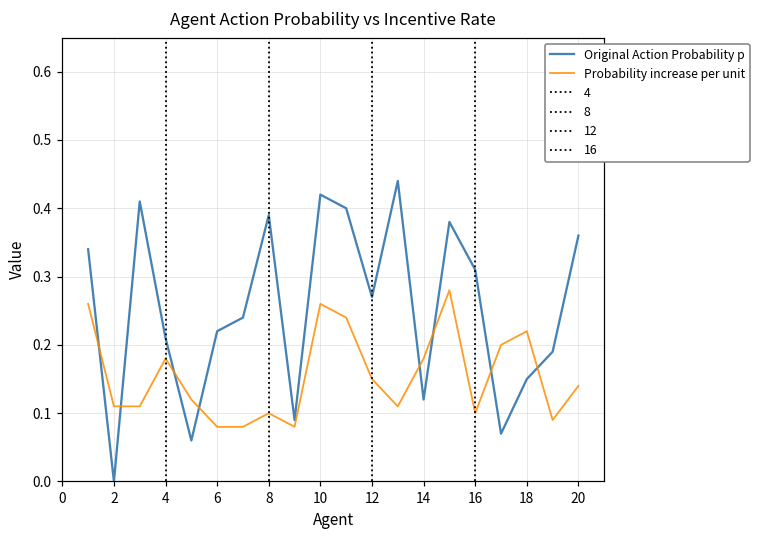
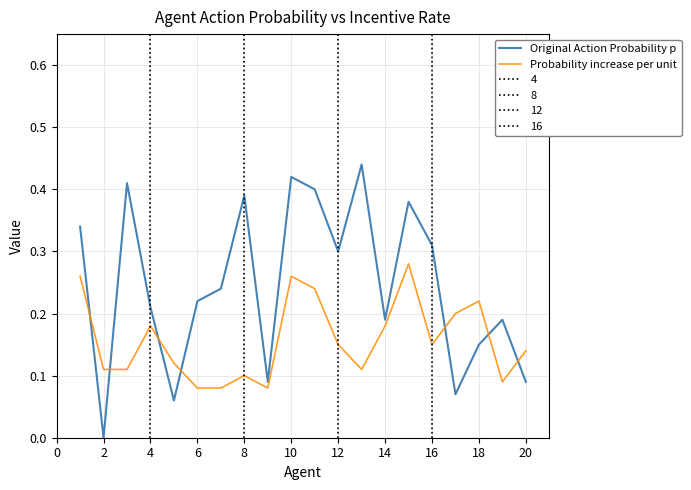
  {
    "Original Action Probability p": {
      "2": 0.00,
      "4": 0.21,
      "6": 0.22,
      "8": 0.39,
      "10": 0.42,
-     "12": 0.27,
-     "14": 0.12,
+     "12": 0.30,
+     "14": 0.19,
      "16": 0.31,
      "18": 0.15,
-     "20": 0.36
+     "20": 0.09
    },
    "Probability increase per unit": {
      "2": 0.11,
      "4": 0.18,
      "6": 0.08,
      "8": 0.10,
      "10": 0.26,
      "12": 0.15,
      "14": 0.18,
-     "16": 0.10,
+     "16": 0.15,
      "18": 0.22,
      "20": 0.14
    }
  }
